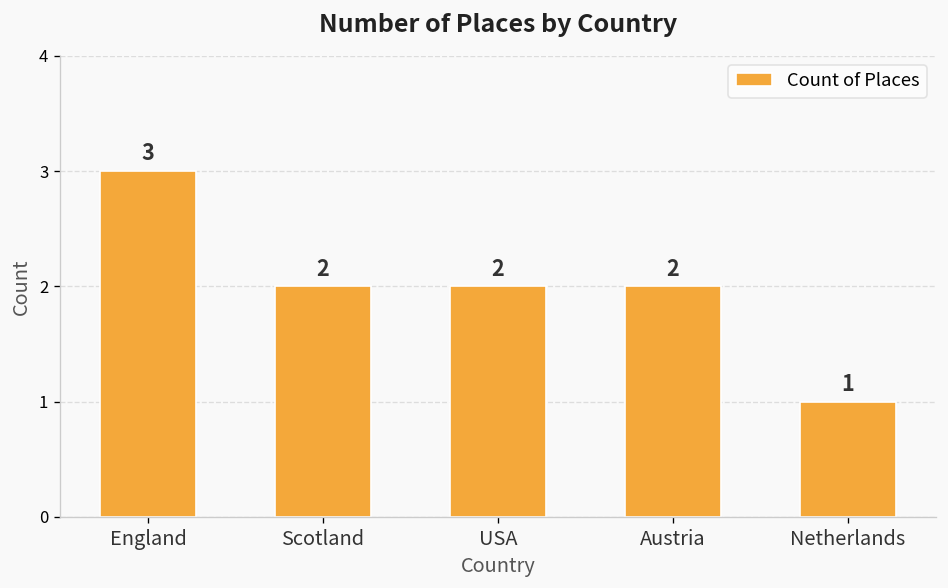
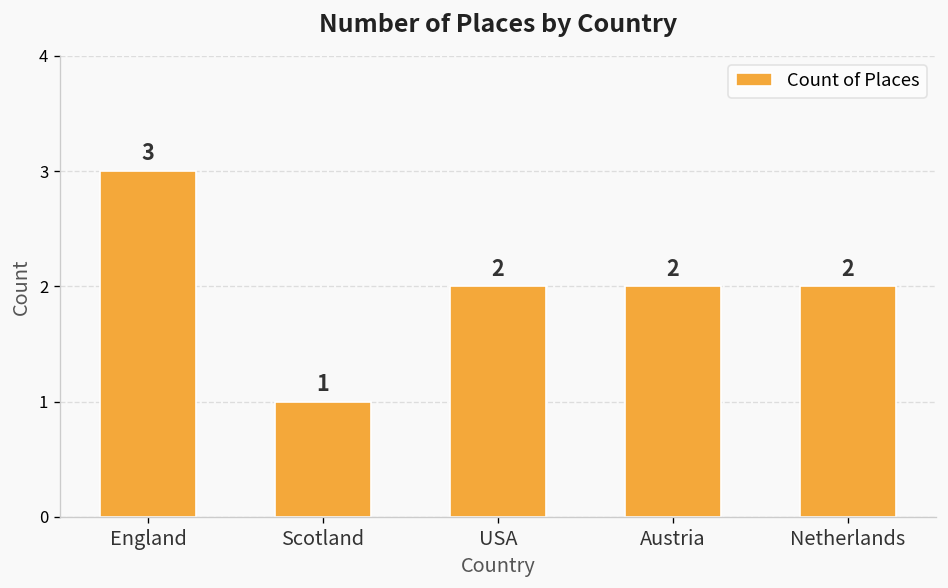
  {
    "England": 3,
-   "Scotland": 2,
+   "Scotland": 1,
    "USA": 2,
    "Austria": 2,
-   "Netherlands": 1
+   "Netherlands": 2
  }
